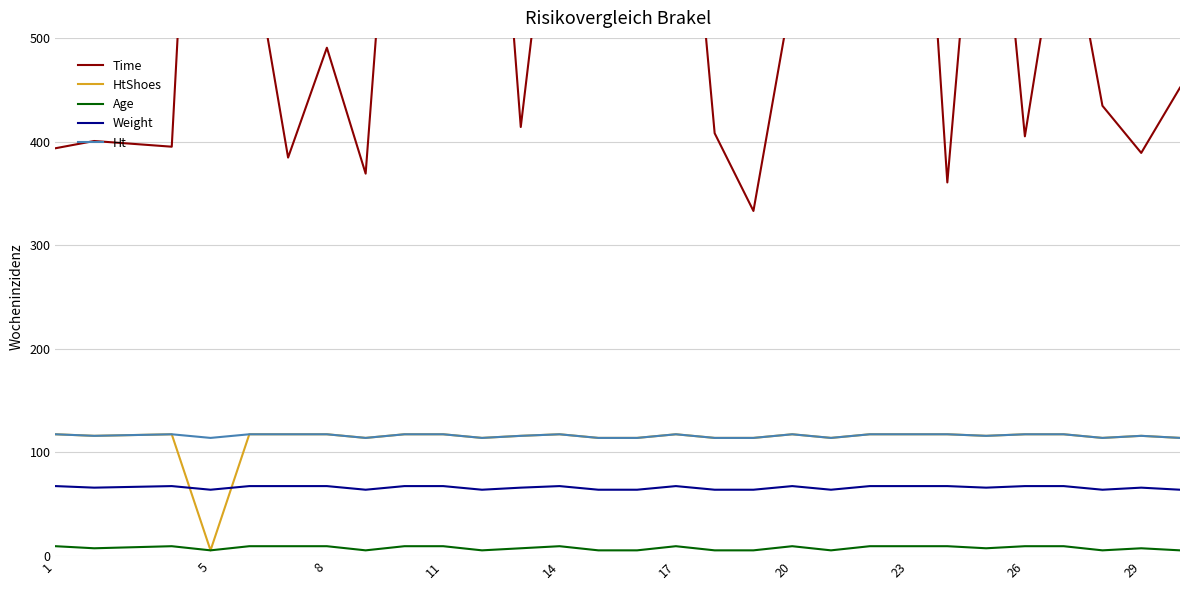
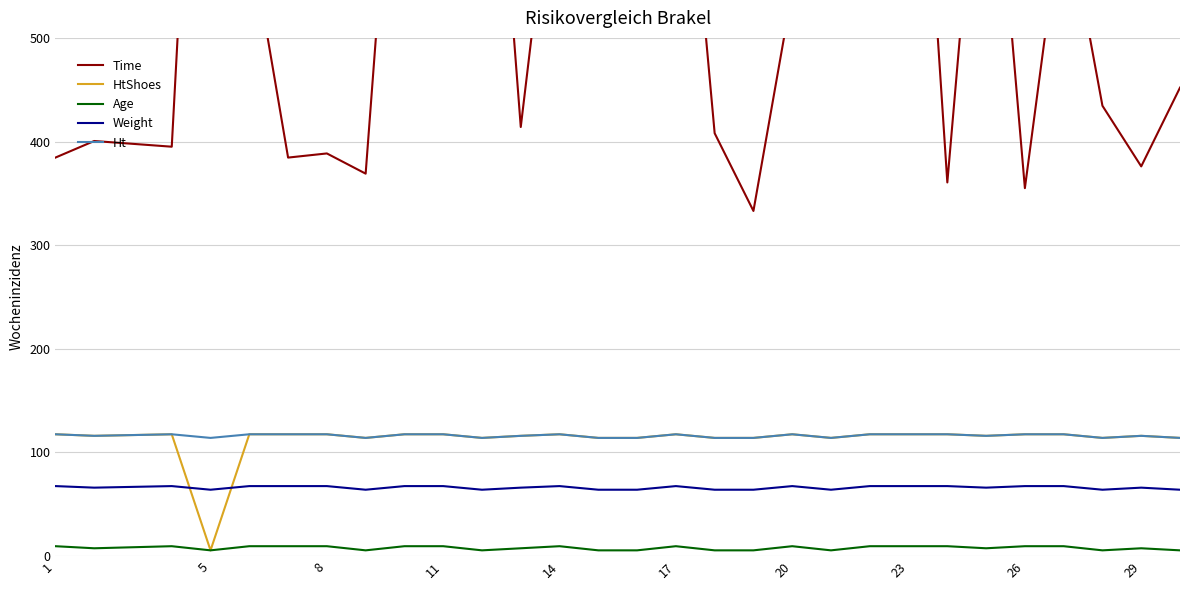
  {
    "Time": {
-     "1": 394,
-     "8": 491,
-     "26": 405,
-     "29": 389
+     "1": 385,
+     "8": 389,
+     "26": 355,
+     "29": 376
    },
    "Age": {
      "1": 10,
      "8": 10,
      "11": 10,
      "14": 10,
      "17": 10,
      "20": 10,
      "23": 10,
      "26": 10,
      "29": 8
    },
    "Weight": {
      "1": 68,
      "5": 64,
      "8": 68,
      "11": 68,
      "14": 68,
      "17": 68,
      "20": 68,
      "23": 68,
      "26": 68,
      "29": 66
    },
    "Ht": {
      "5": 114
    }
  }
